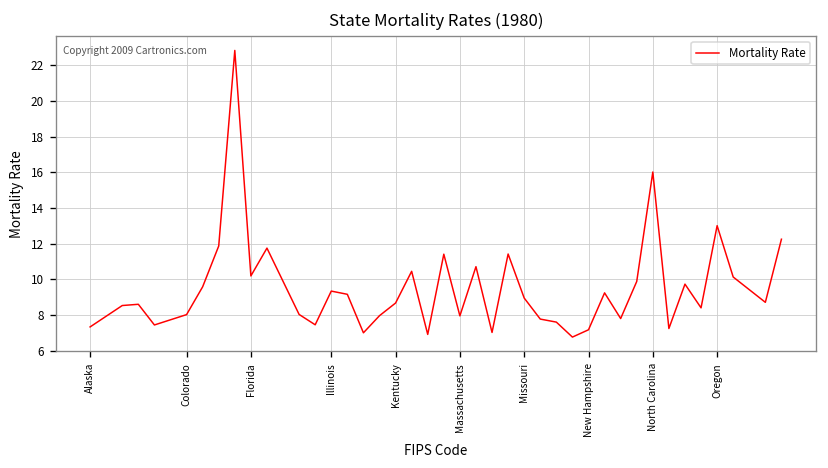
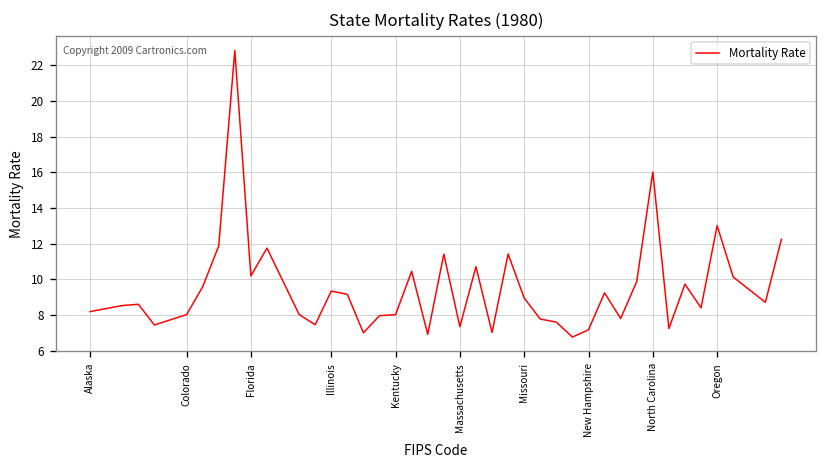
  {
-   "Alaska": 7.3,
+   "Alaska": 8.2,
    "Colorado": 8.0,
    "Florida": 10.2,
    "Illinois": 9.3,
-   "Kentucky": 8.7,
-   "Massachusetts": 8.0,
+   "Kentucky": 8.0,
+   "Massachusetts": 7.3,
    "Missouri": 9.0,
    "New Hampshire": 7.2,
    "North Carolina": 16.0,
    "Oregon": 13.0
  }
